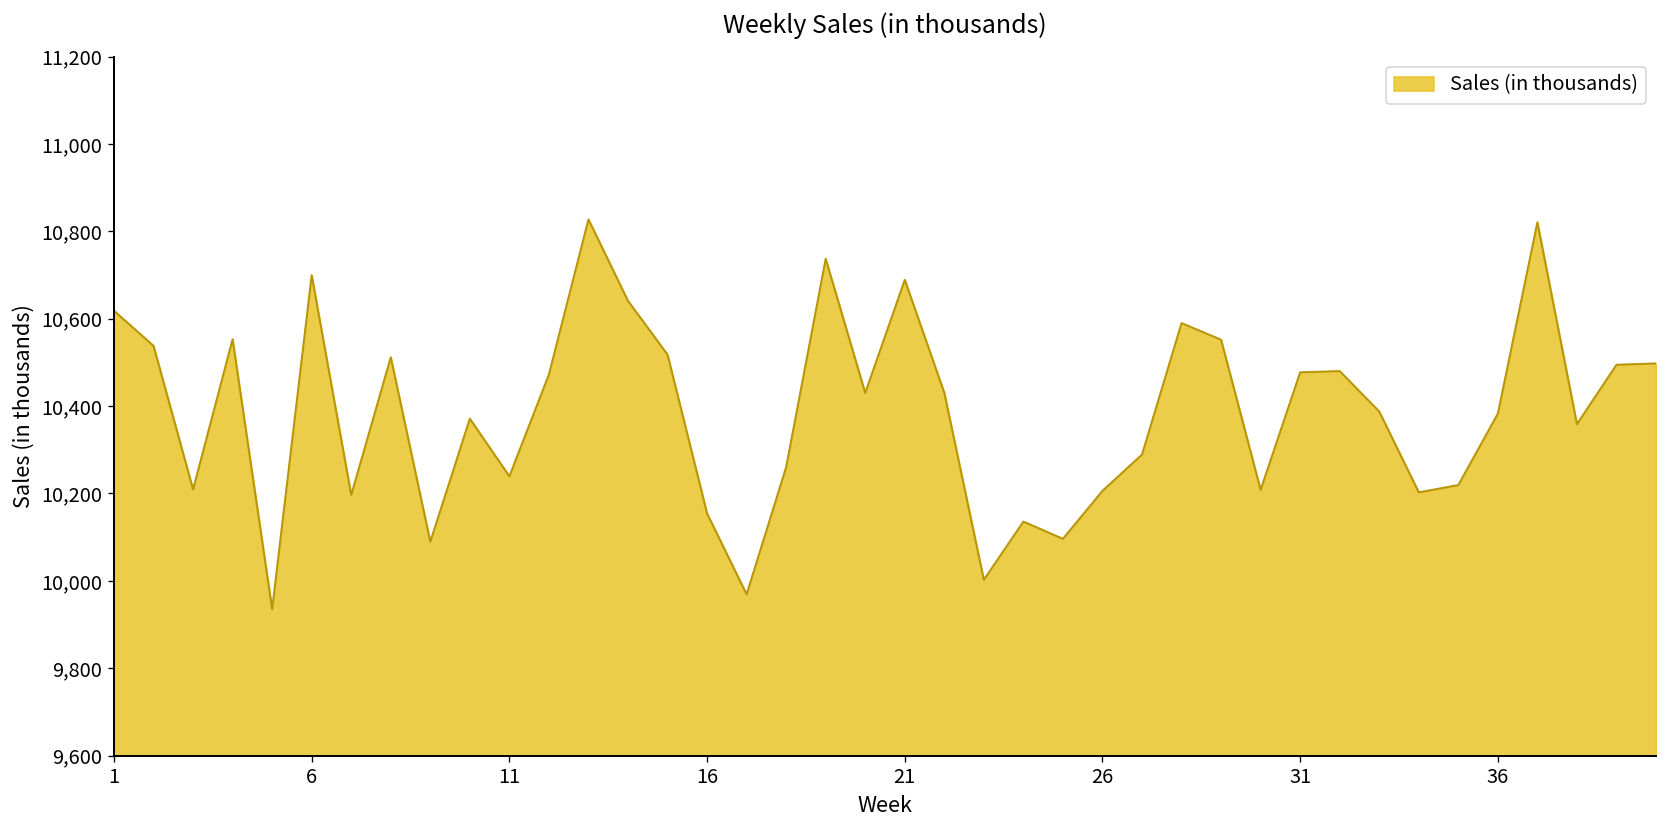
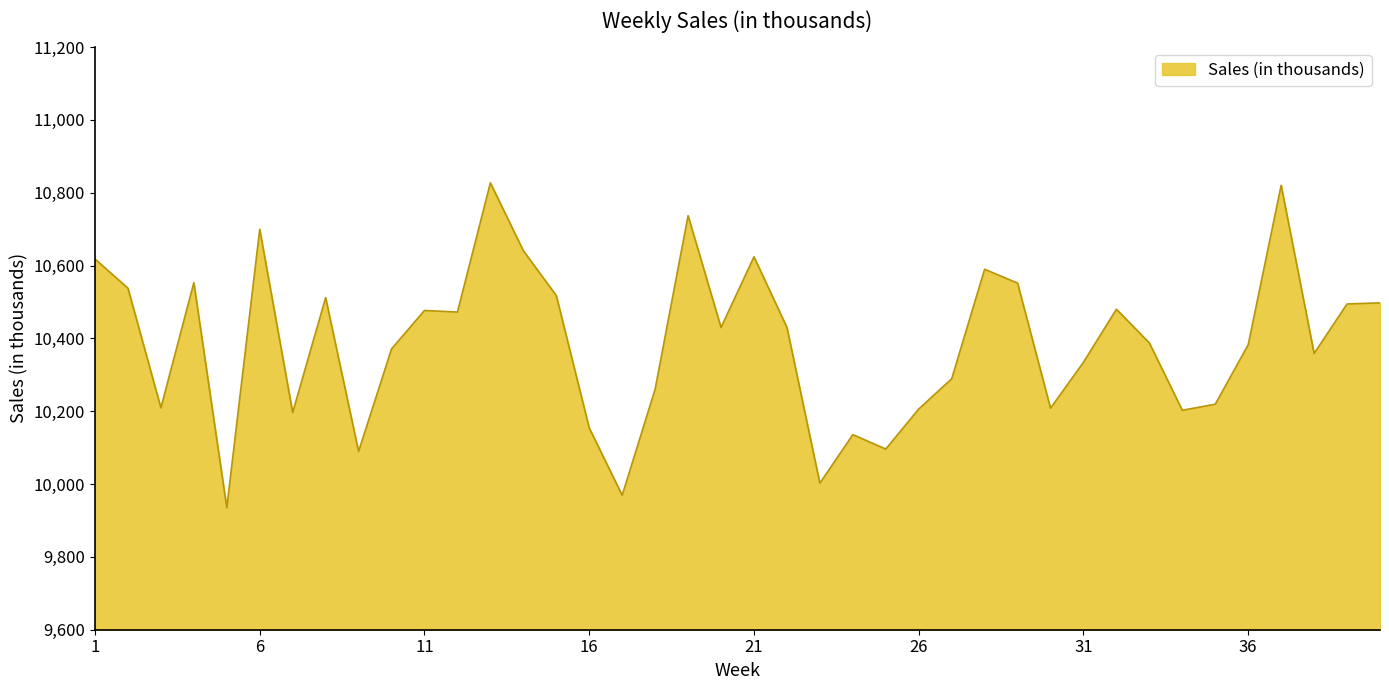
  {
    "1": "10,620",
    "6": "10,700",
-   "11": "10,240",
+   "11": "10,480",
    "16": "10,150",
-   "21": "10,690",
+   "21": "10,620",
    "26": "10,210",
-   "31": "10,480",
+   "31": "10,330",
    "36": "10,380"
  }
